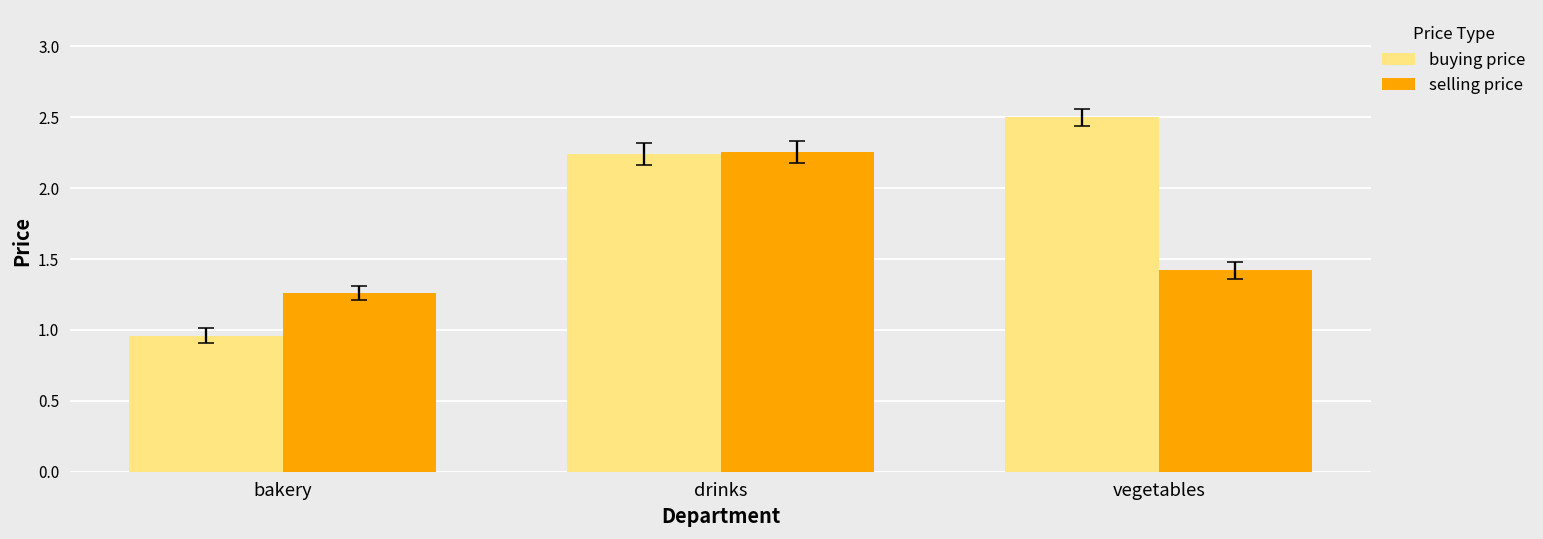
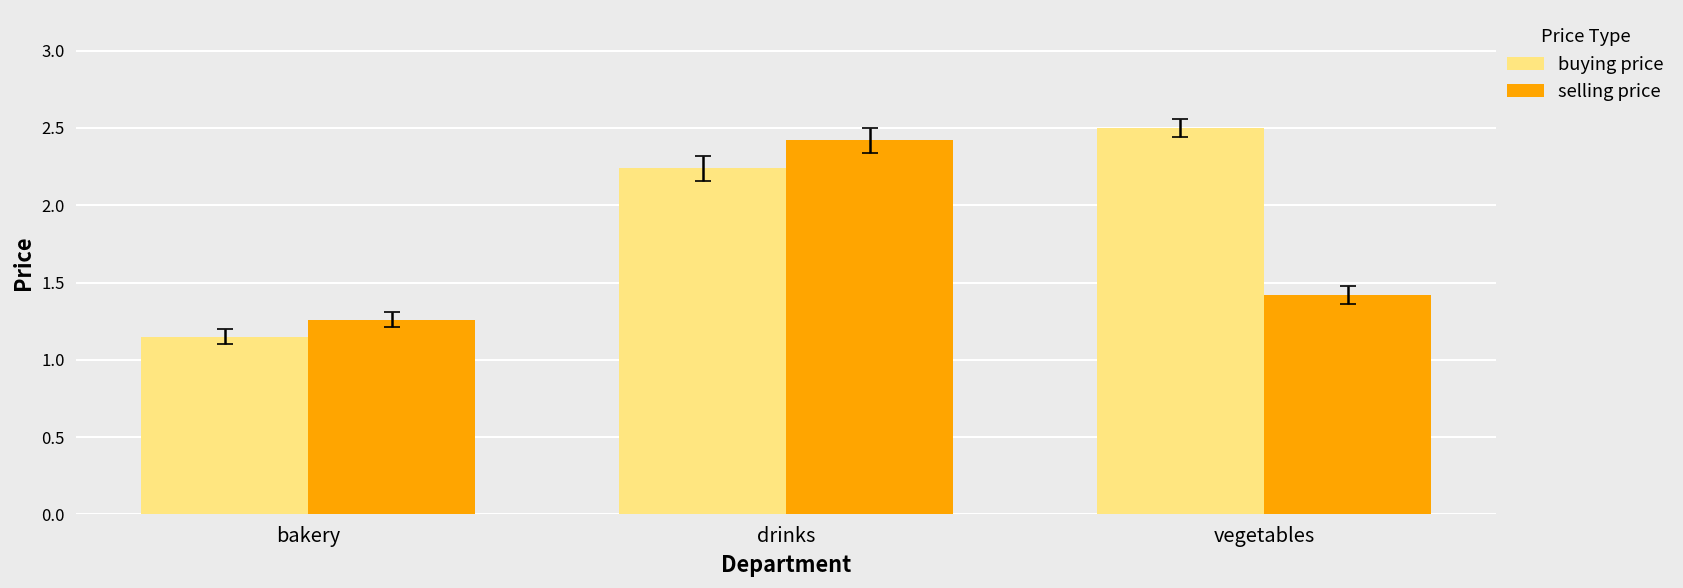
  {
    "buying price": {
-     "bakery": 0.96,
+     "bakery": 1.15,
      "drinks": 2.24,
      "vegetables": 2.50
    },
    "selling price": {
      "bakery": 1.26,
-     "drinks": 2.26,
+     "drinks": 2.42,
      "vegetables": 1.42
    }
  }
